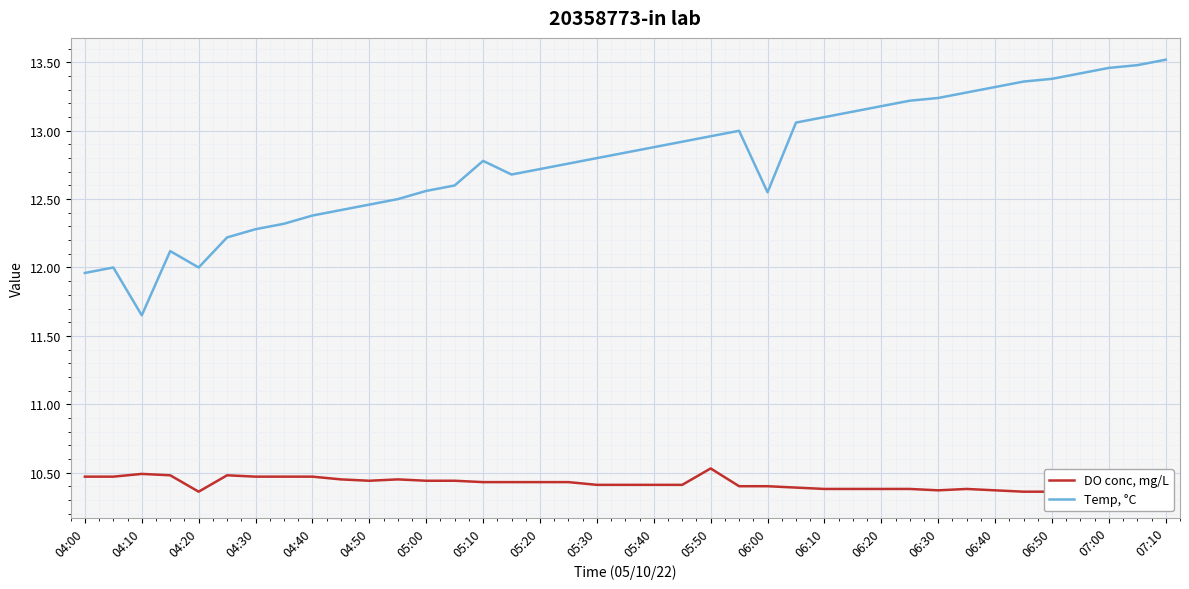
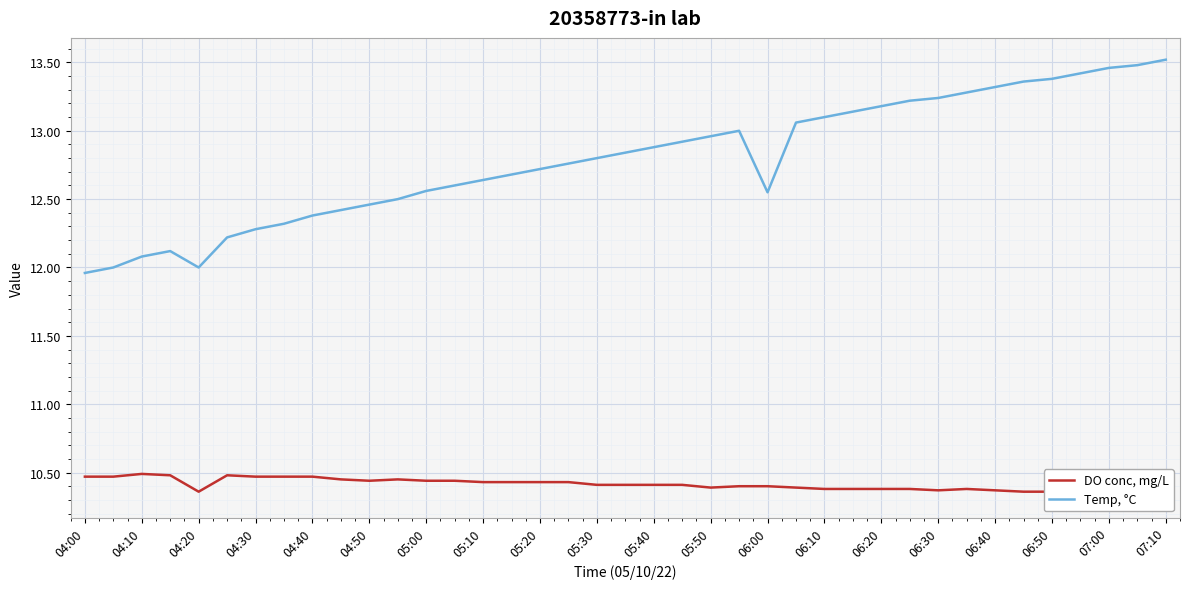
  {
    "DO conc, mg/L": {
      "04:00": 10.47,
      "04:10": 10.49,
      "04:20": 10.36,
      "04:30": 10.47,
      "04:40": 10.47,
      "04:50": 10.44,
      "05:00": 10.44,
      "05:10": 10.43,
      "05:20": 10.43,
      "05:30": 10.41,
      "05:40": 10.41,
-     "05:50": 10.53,
+     "05:50": 10.39,
      "06:00": 10.40,
      "06:10": 10.38,
      "06:20": 10.38,
      "06:30": 10.37,
      "06:40": 10.37
    },
    "Temp, °C": {
      "04:00": 11.96,
-     "04:10": 11.65,
+     "04:10": 12.08,
      "04:20": 12.00,
      "04:30": 12.28,
      "04:40": 12.38,
      "04:50": 12.46,
      "05:00": 12.56,
-     "05:10": 12.78,
+     "05:10": 12.64,
      "05:20": 12.72,
      "05:30": 12.80,
      "05:40": 12.88,
      "05:50": 12.96,
      "06:00": 12.55,
      "06:10": 13.10,
      "06:20": 13.18,
      "06:30": 13.24,
      "06:40": 13.32,
      "06:50": 13.38,
      "07:00": 13.46,
      "07:10": 13.52
    }
  }
